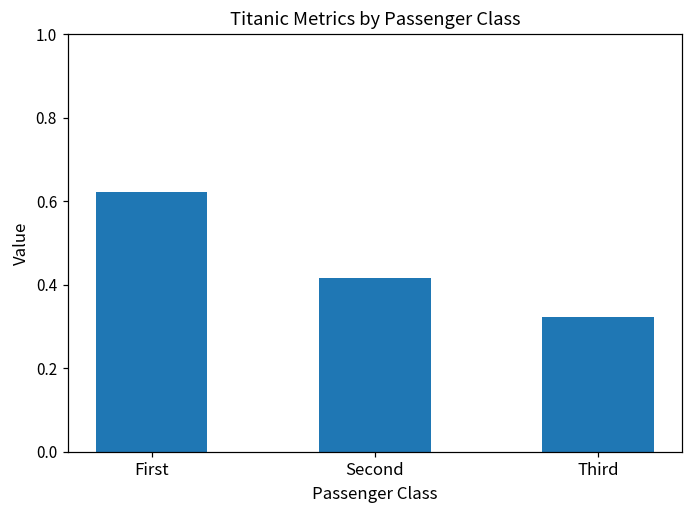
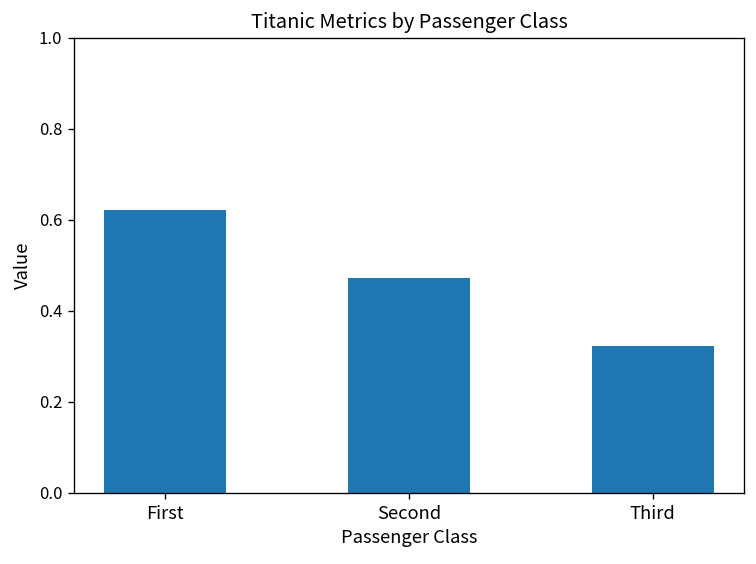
  {
    "First": 0.62,
-   "Second": 0.42,
+   "Second": 0.47,
    "Third": 0.32
  }
